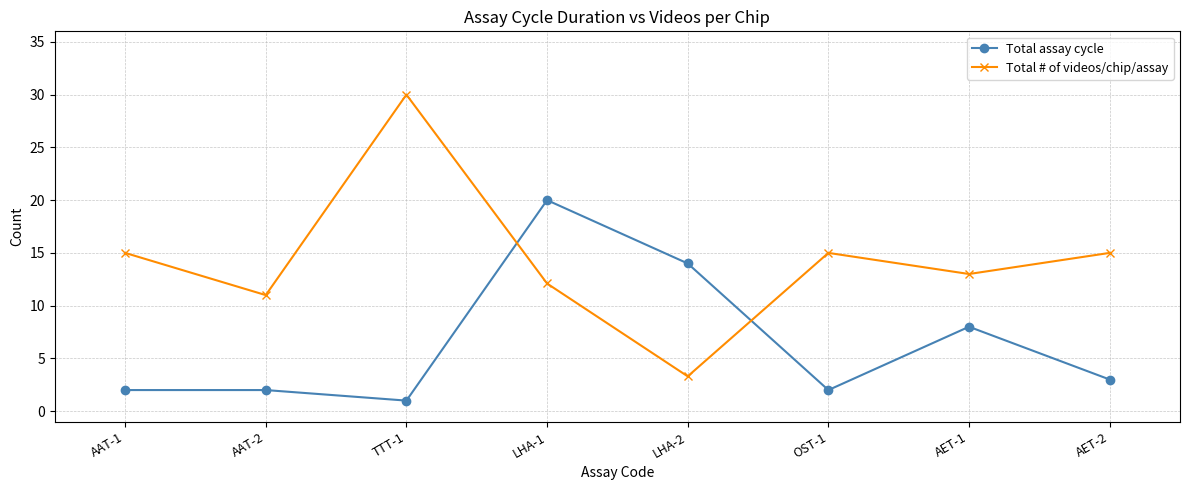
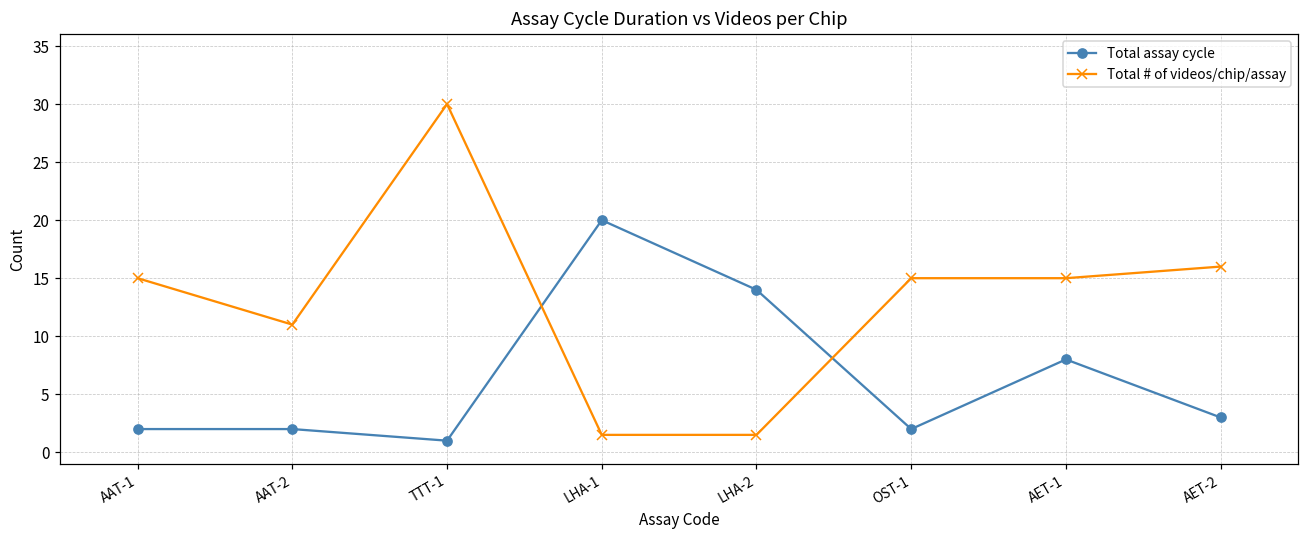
  {
    "Total assay cycle": {
      "AAT-1": 2.0,
      "AAT-2": 2.0,
      "TTT-1": 1.0,
      "LHA-1": 20.0,
      "LHA-2": 14.0,
      "OST-1": 2.0,
      "AET-1": 8.0,
      "AET-2": 3.0
    },
    "Total # of videos/chip/assay": {
      "AAT-1": 15.0,
      "AAT-2": 11.0,
      "TTT-1": 30.0,
-     "LHA-1": 12.1,
-     "LHA-2": 3.3,
+     "LHA-1": 1.5,
+     "LHA-2": 1.5,
      "OST-1": 15.0,
-     "AET-1": 13,
-     "AET-2": 15
+     "AET-1": 15,
+     "AET-2": 16
    }
  }
